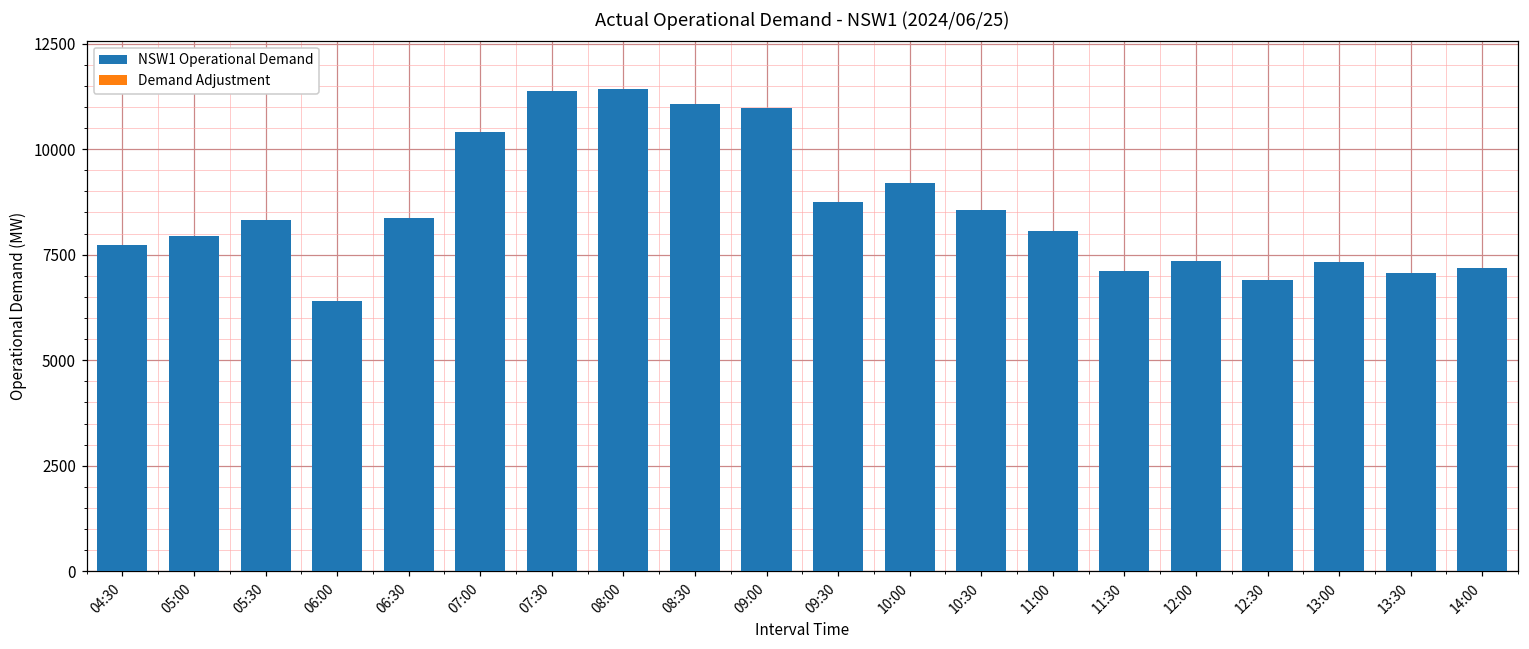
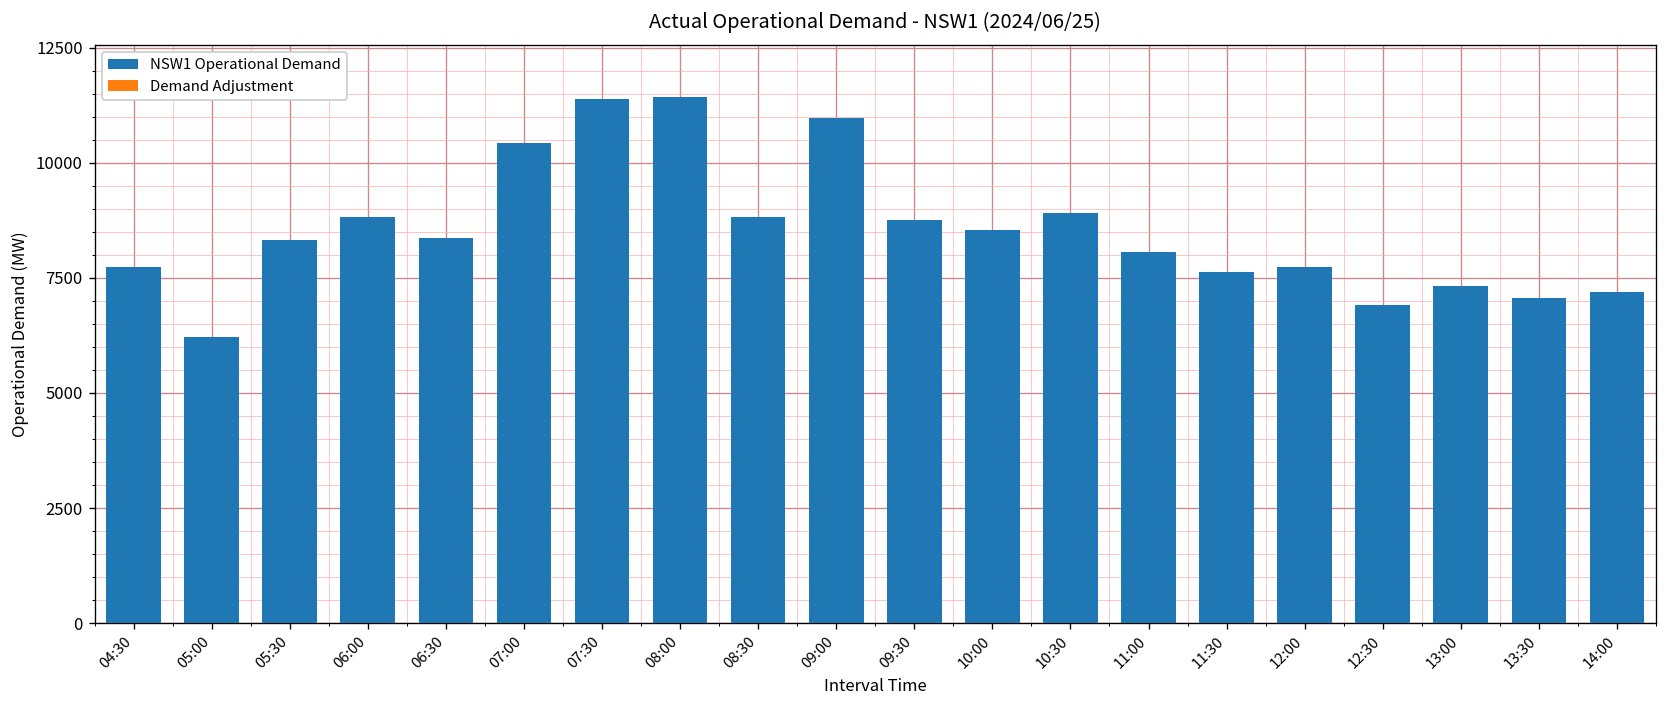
  {
    "NSW1 Operational Demand": {
      "04:30": 7700,
-     "05:00": 7900,
+     "05:00": 6200,
      "05:30": 8300,
-     "06:00": 6400,
+     "06:00": 8800,
      "06:30": 8400,
      "07:00": 10400,
      "07:30": 11400,
      "08:00": 11400,
-     "08:30": 11100,
+     "08:30": 8800,
      "09:00": 11000,
      "09:30": 8800,
-     "10:00": 9200,
-     "10:30": 8600,
+     "10:00": 8500,
+     "10:30": 8900,
      "11:00": 8100,
-     "11:30": 7100,
-     "12:00": 7300,
+     "11:30": 7600,
+     "12:00": 7700,
      "12:30": 6900,
      "13:00": 7300,
      "13:30": 7100,
      "14:00": 7200
    },
    "Demand Adjustment": {
      "04:30": 0,
      "05:00": 0,
      "05:30": 0,
      "06:00": 0,
      "06:30": 0,
      "07:00": 0,
      "07:30": 0,
      "08:00": 0,
      "08:30": 0,
      "09:00": 0,
      "09:30": 0,
      "10:00": 0,
      "10:30": 0,
      "11:00": 0,
      "11:30": 0,
      "12:00": 0,
      "12:30": 0,
      "13:00": 0,
      "13:30": 0,
      "14:00": 0
    }
  }
